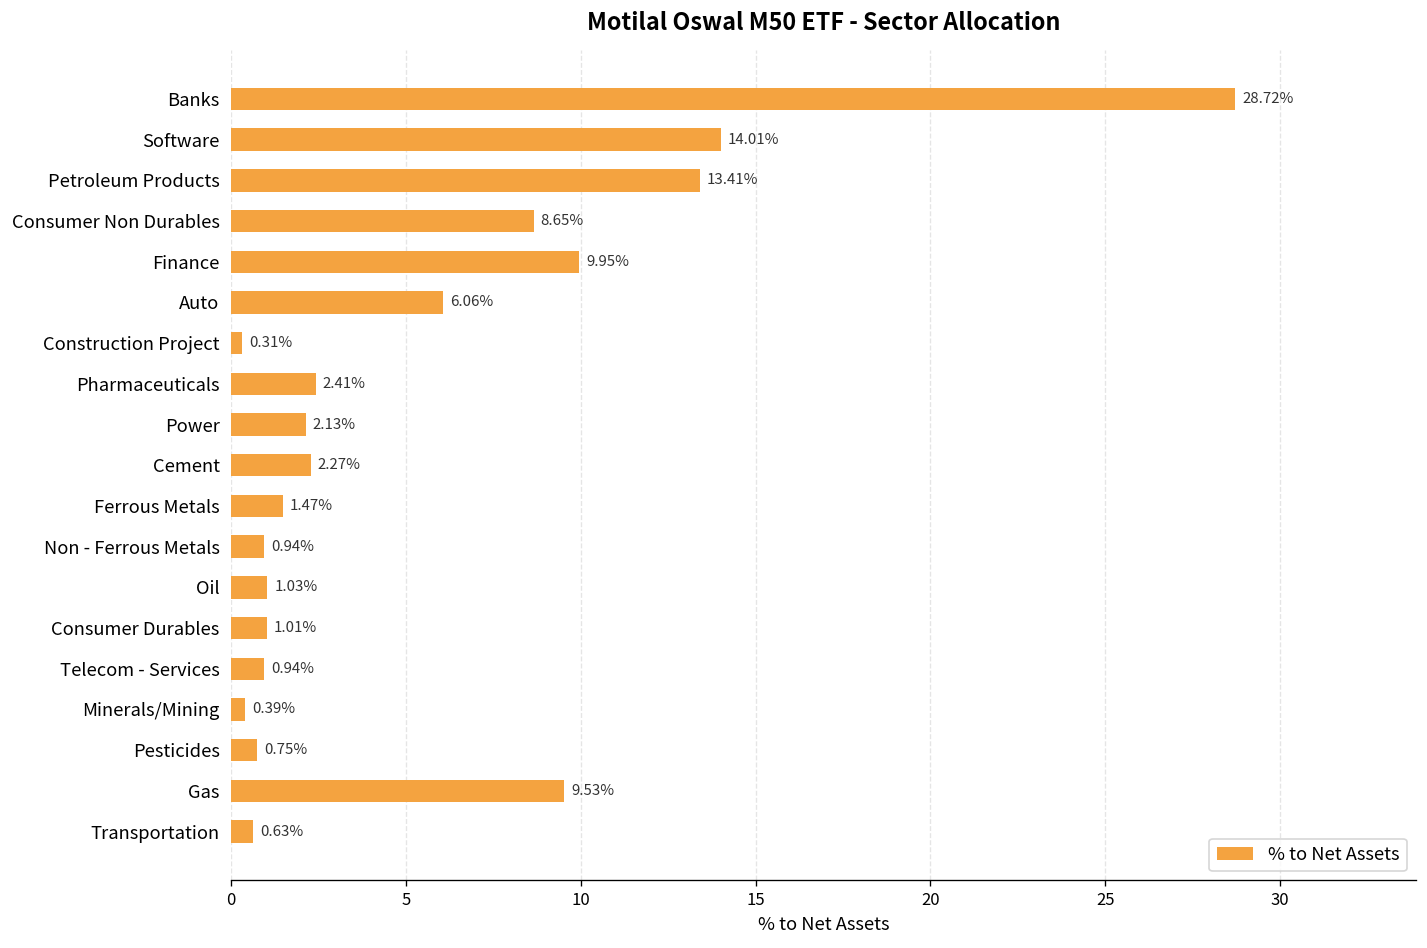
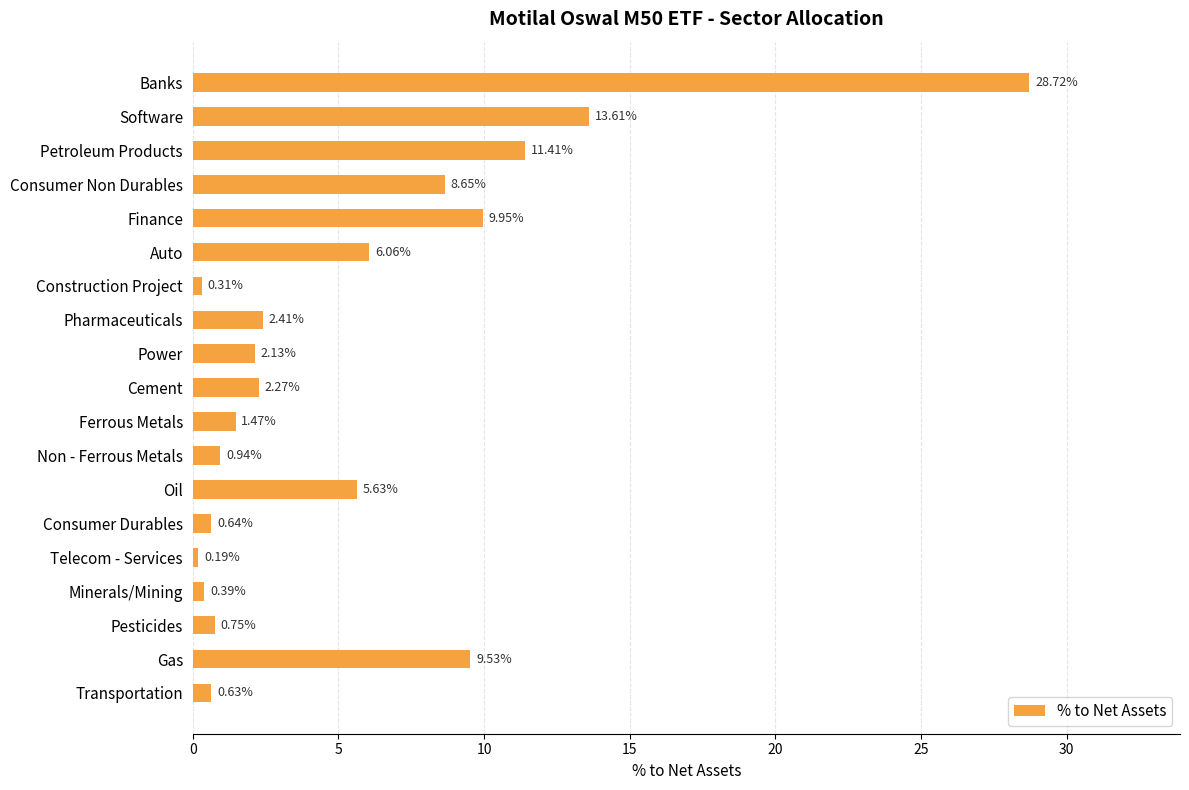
  {
    "Banks": "28.72%",
-   "Software": "14.01%",
-   "Petroleum Products": "13.41%",
+   "Software": "13.61%",
+   "Petroleum Products": "11.41%",
    "Consumer Non Durables": "8.65%",
    "Finance": "9.95%",
    "Auto": "6.06%",
    "Construction Project": "0.31%",
    "Pharmaceuticals": "2.41%",
    "Power": "2.13%",
    "Cement": "2.27%",
    "Ferrous Metals": "1.47%",
    "Non - Ferrous Metals": "0.94%",
-   "Oil": "1.03%",
-   "Consumer Durables": "1.01%",
-   "Telecom - Services": "0.94%",
+   "Oil": "5.63%",
+   "Consumer Durables": "0.64%",
+   "Telecom - Services": "0.19%",
    "Minerals/Mining": "0.39%",
    "Pesticides": "0.75%",
    "Gas": "9.53%",
    "Transportation": "0.63%"
  }
